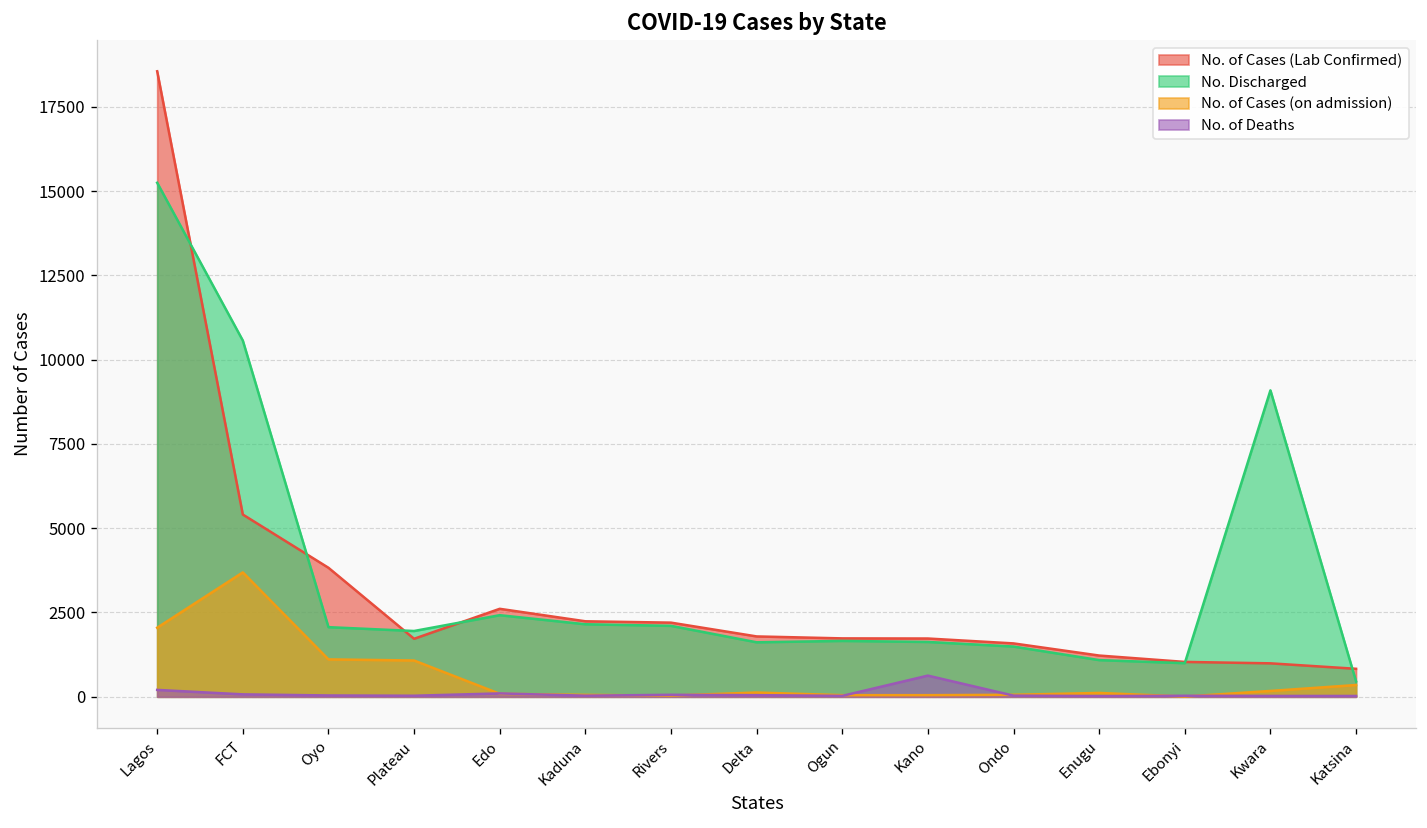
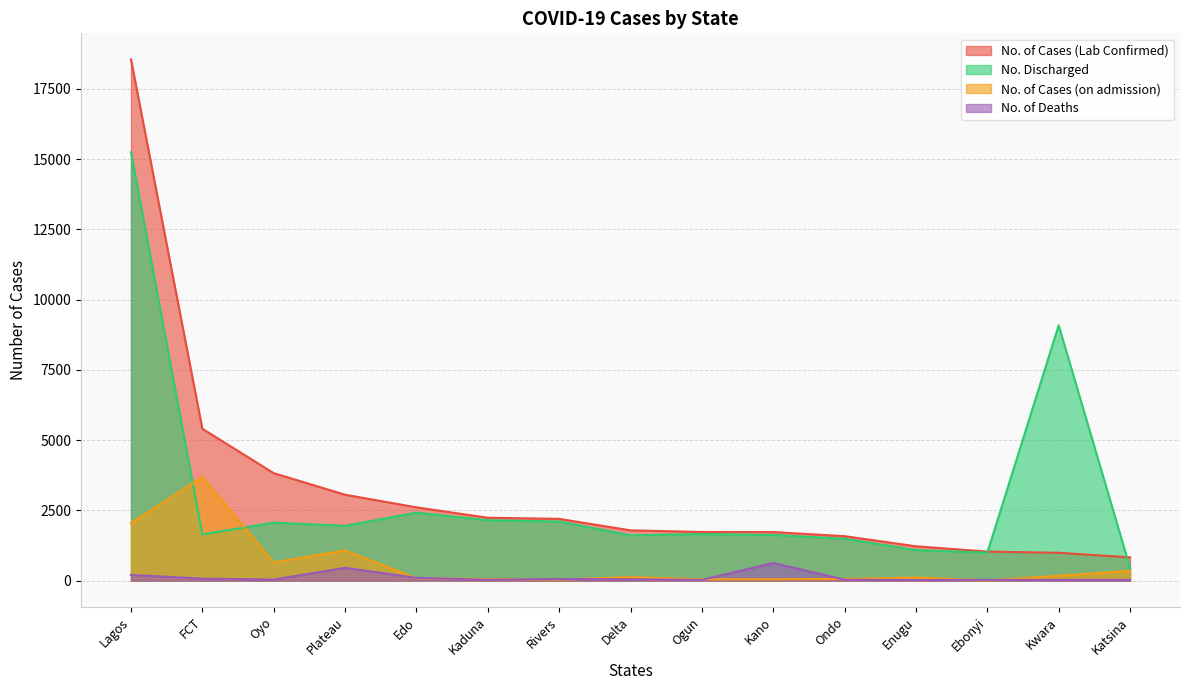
  {
    "No. of Cases (Lab Confirmed)": {
      "Lagos": 18600,
      "FCT": 5400,
      "Oyo": 3800,
-     "Plateau": 1700,
+     "Plateau": 3100,
      "Edo": 2600,
      "Rivers": 2200,
      "Delta": 1800,
      "Kano": 1700,
      "Ondo": 1600,
      "Enugu": 1200,
      "Kwara": 1000,
      "Katsina": 800
    },
    "No. Discharged": {
      "Lagos": 15200,
-     "FCT": 10600,
+     "FCT": 1600,
      "Oyo": 2100,
      "Plateau": 2000,
      "Edo": 2400,
      "Rivers": 2100,
      "Delta": 1600,
      "Kano": 1600,
      "Ondo": 1500,
      "Enugu": 1100,
      "Kwara": 9100,
      "Katsina": 500
    },
    "No. of Cases (on admission)": {
      "Lagos": 2000,
      "FCT": 3700,
-     "Oyo": 1100,
+     "Oyo": 700,
      "Plateau": 1100,
      "Kano": 0,
      "Enugu": 100,
      "Kwara": 200,
      "Katsina": 300
    },
    "No. of Deaths": {
      "Lagos": 200,
      "FCT": 100,
      "Oyo": 0,
-     "Plateau": 0,
+     "Plateau": 500,
      "Kano": 600,
      "Enugu": 0,
      "Kwara": 0,
      "Katsina": 0
    }
  }
